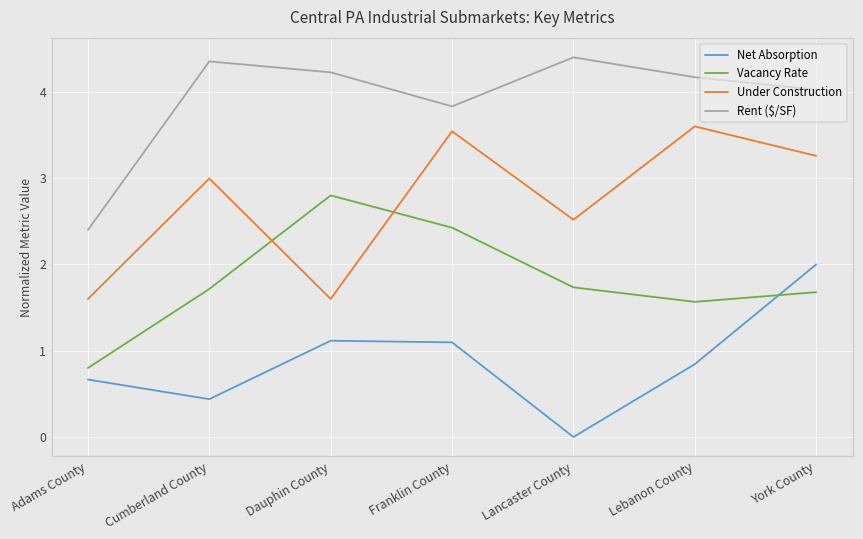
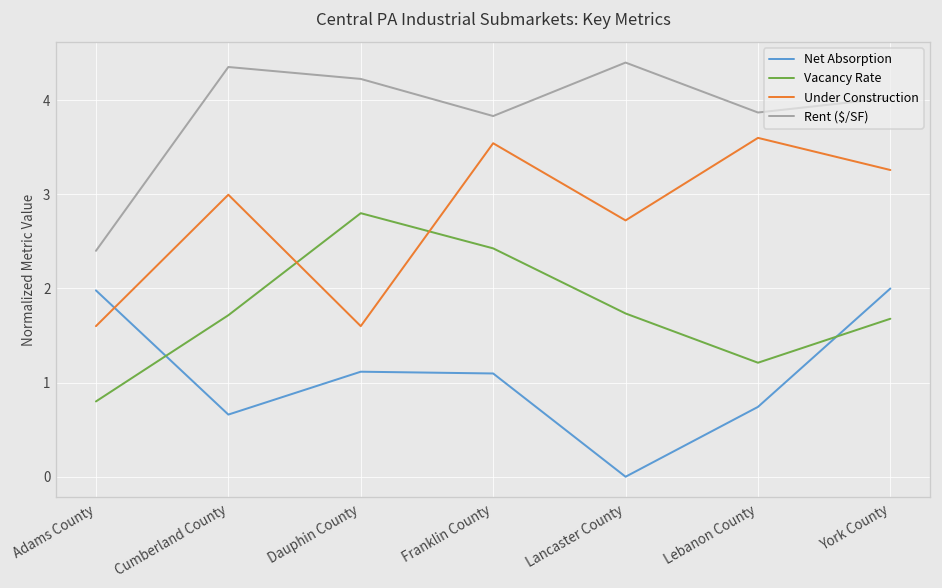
  {
    "Net Absorption": {
-     "Adams County": 0.7,
-     "Cumberland County": 0.4,
+     "Adams County": 2.0,
+     "Cumberland County": 0.7,
      "Dauphin County": 1.1,
      "Franklin County": 1.1,
      "Lancaster County": 0.0,
-     "Lebanon County": 0.8,
+     "Lebanon County": 0.7,
      "York County": 2.0
    },
    "Vacancy Rate": {
      "Adams County": 0.8,
      "Cumberland County": 1.7,
      "Dauphin County": 2.8,
      "Franklin County": 2.4,
      "Lancaster County": 1.7,
-     "Lebanon County": 1.6,
+     "Lebanon County": 1.2,
      "York County": 1.7
    },
    "Under Construction": {
      "Adams County": 1.6,
      "Cumberland County": 3.0,
      "Dauphin County": 1.6,
      "Franklin County": 3.5,
-     "Lancaster County": 2.5,
+     "Lancaster County": 2.7,
      "Lebanon County": 3.6,
      "York County": 3.3
    },
    "Rent ($/SF)": {
      "Adams County": 2.4,
      "Cumberland County": 4.4,
      "Dauphin County": 4.2,
      "Franklin County": 3.8,
      "Lancaster County": 4.4,
-     "Lebanon County": 4.2
+     "Lebanon County": 3.9
    }
  }
